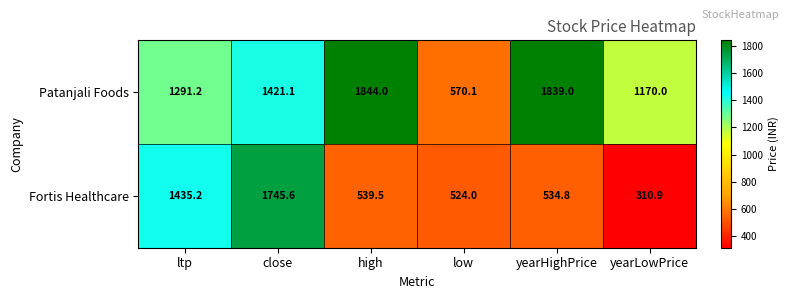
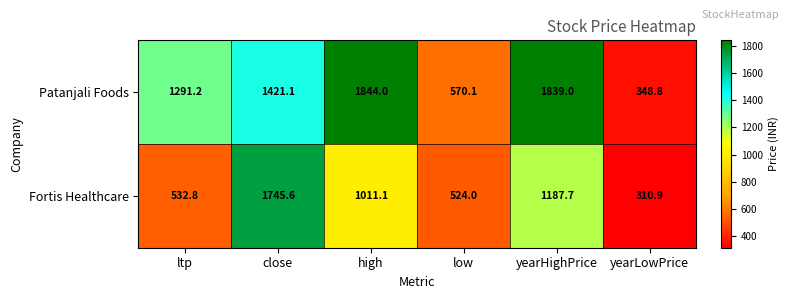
  {
    "Patanjali Foods": {
      "ltp": 1291.2,
      "close": 1421.1,
      "high": 1844.0,
      "low": 570.1,
      "yearHighPrice": 1839.0,
-     "yearLowPrice": 1170.0
+     "yearLowPrice": 348.8
    },
    "Fortis Healthcare": {
-     "ltp": 1435.2,
+     "ltp": 532.8,
      "close": 1745.6,
-     "high": 539.5,
+     "high": 1011.1,
      "low": 524.0,
-     "yearHighPrice": 534.8,
+     "yearHighPrice": 1187.7,
      "yearLowPrice": 310.9
    }
  }
